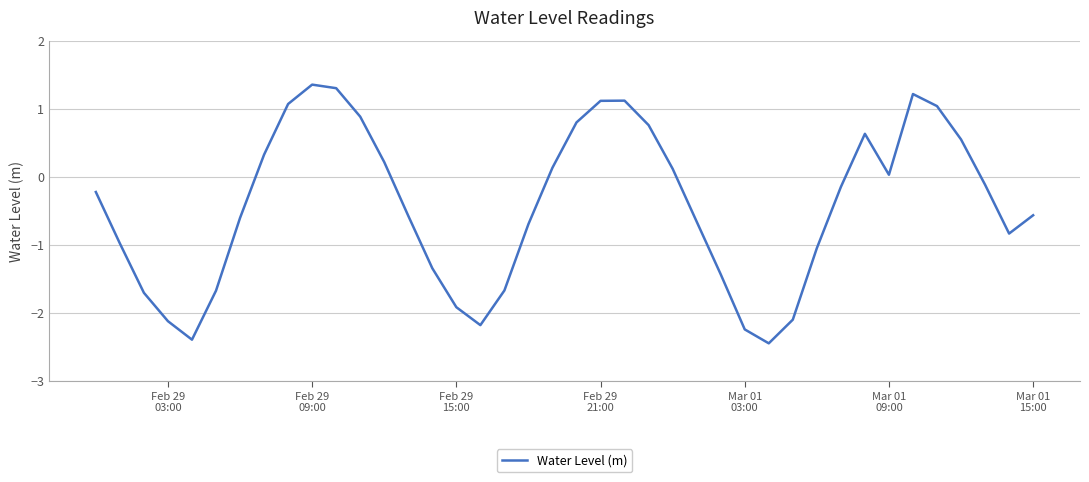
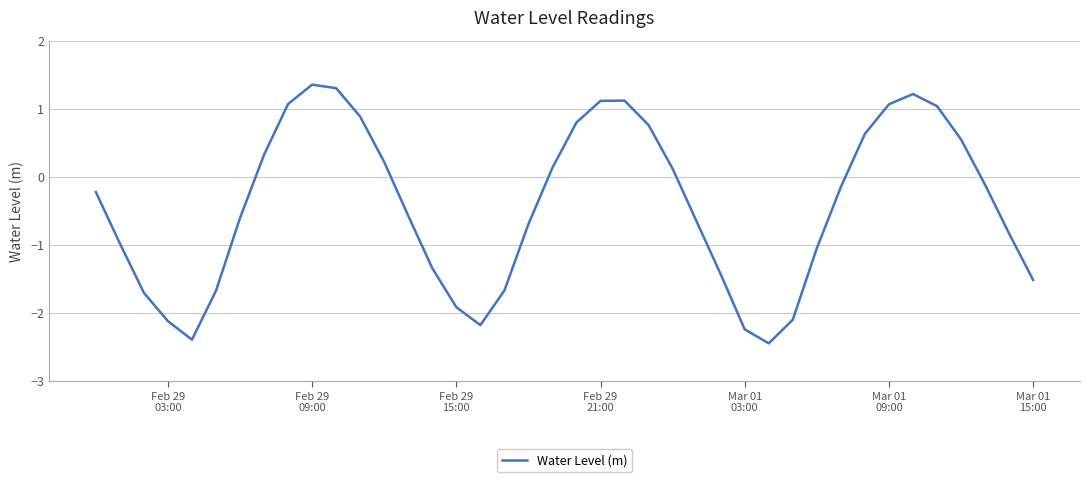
  {
    "Feb 29 03:00": -2.1,
    "Feb 29 09:00": 1.4,
    "Feb 29 15:00": -1.9,
    "Feb 29 21:00": 1.1,
    "Mar 01 03:00": -2.2,
-   "Mar 01 09:00": 0.0,
-   "Mar 01 15:00": -0.6
+   "Mar 01 09:00": 1.1,
+   "Mar 01 15:00": -1.5
  }
